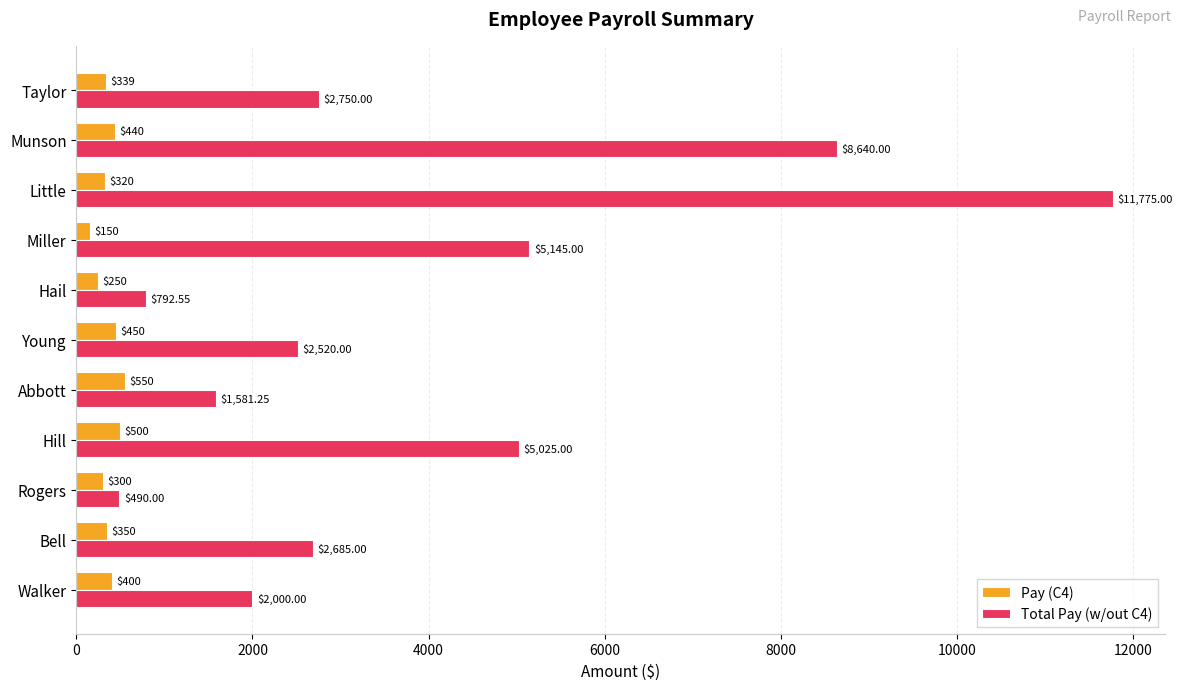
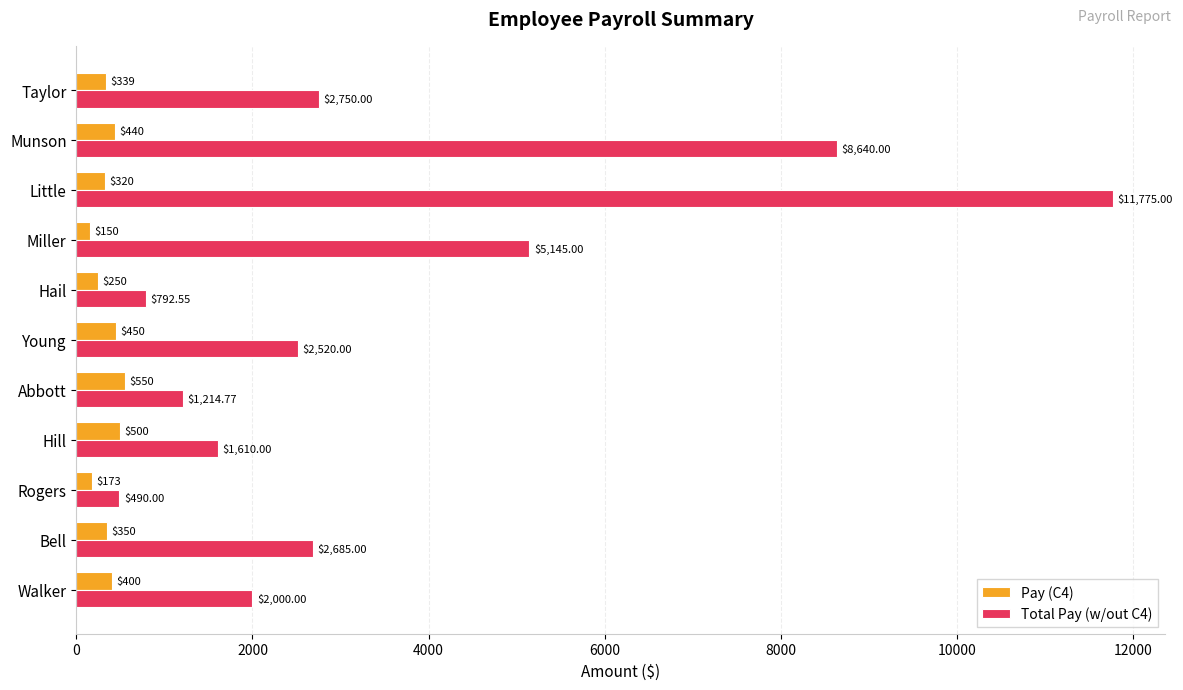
  {
    "Pay (C4)": {
      "Taylor": "$339",
      "Munson": "$440",
      "Little": "$320",
      "Miller": "$150",
      "Hail": "$250",
      "Young": "$450",
      "Abbott": "$550",
      "Hill": "$500",
-     "Rogers": "$300",
+     "Rogers": "$173",
      "Bell": "$350",
      "Walker": "$400"
    },
    "Total Pay (w/out C4)": {
      "Taylor": "$2,750.00",
      "Munson": "$8,640.00",
      "Little": "$11,775.00",
      "Miller": "$5,145.00",
      "Hail": "$792.55",
      "Young": "$2,520.00",
-     "Abbott": "$1,581.25",
-     "Hill": "$5,025.00",
+     "Abbott": "$1,214.77",
+     "Hill": "$1,610.00",
      "Rogers": "$490.00",
      "Bell": "$2,685.00",
      "Walker": "$2,000.00"
    }
  }
